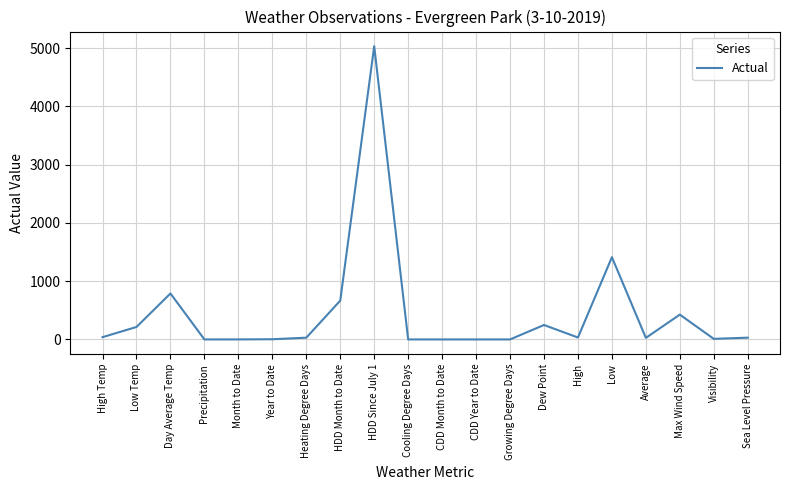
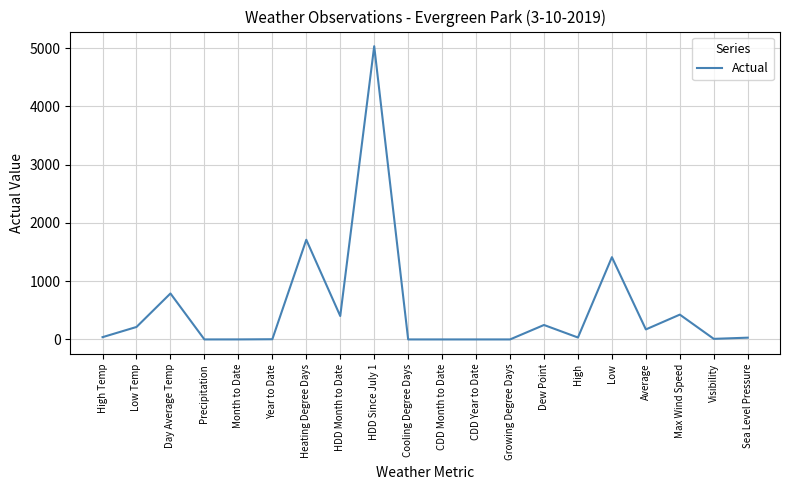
  {
    "High Temp": 0,
    "Low Temp": 200,
    "Day Average Temp": 800,
    "Precipitation": 0,
    "Month to Date": 0,
    "Year to Date": 0,
-   "Heating Degree Days": 0,
-   "HDD Month to Date": 700,
+   "Heating Degree Days": 1700,
+   "HDD Month to Date": 400,
    "HDD Since July 1": 5000,
    "Cooling Degree Days": 0,
    "CDD Month to Date": 0,
    "CDD Year to Date": 0,
    "Growing Degree Days": 0,
    "Dew Point": 200,
    "High": 0,
    "Low": 1400,
-   "Average": 0,
+   "Average": 200,
    "Max Wind Speed": 400,
    "Visibility": 0,
    "Sea Level Pressure": 0
  }
